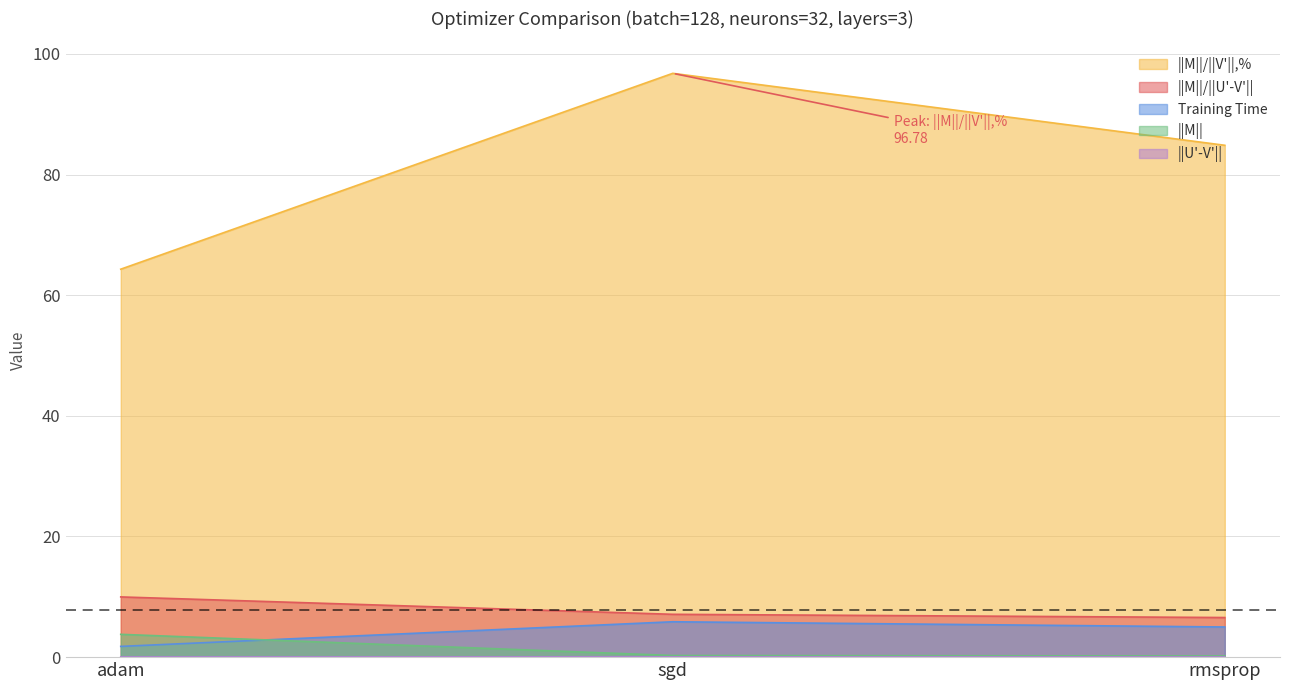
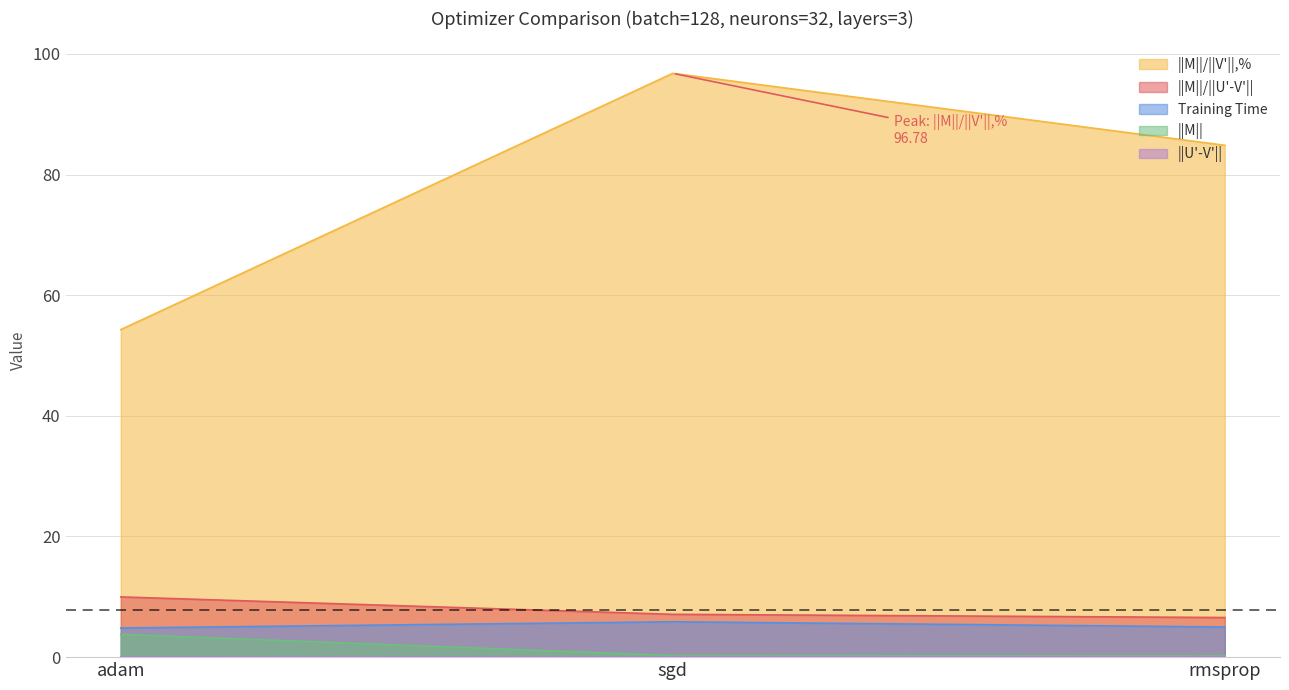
  {
    "||M||/||V'||,%": {
-     "adam": 64,
+     "adam": 54,
      "rmsprop": 85
    },
    "||M||/||U'-V'||": {
      "adam": 10,
      "sgd": 7,
      "rmsprop": 7
    },
    "Training Time": {
-     "adam": 2,
+     "adam": 5,
      "sgd": 6,
      "rmsprop": 5
    },
    "||M||": {
      "adam": 4
    },
    "||U'-V'||": {
      "adam": 0
    }
  }
